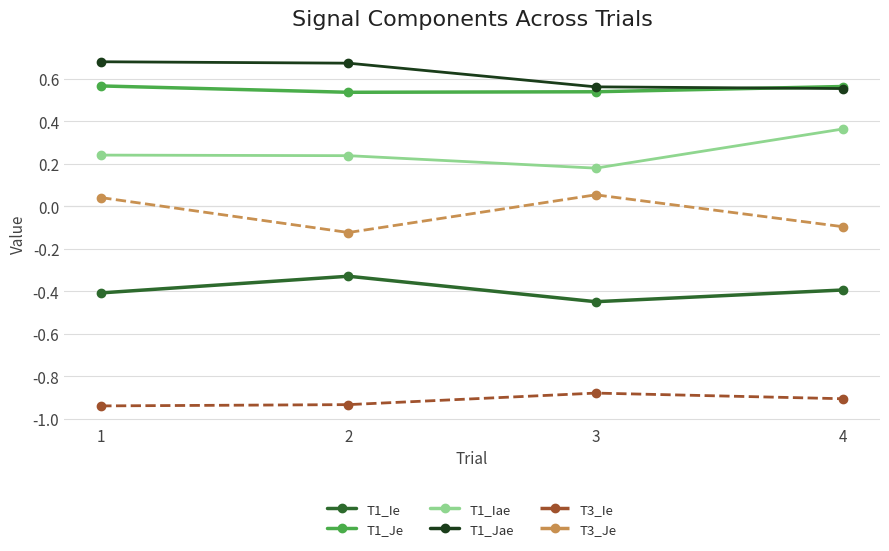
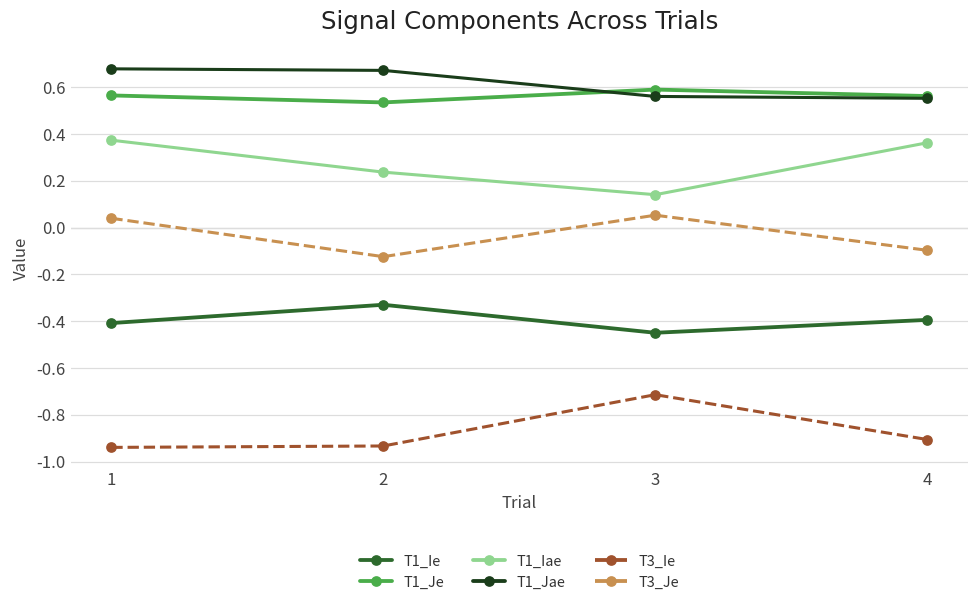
  {
    "T1_Je": {
      "1": 0.57,
      "2": 0.54,
-     "3": 0.54
+     "3": 0.59
    },
    "T1_Iae": {
-     "1": 0.24,
+     "1": 0.37,
      "2": 0.24,
-     "3": 0.18,
+     "3": 0.14,
      "4": 0.36
    },
    "T3_Ie": {
      "1": -0.94,
      "2": -0.93,
-     "3": -0.88,
+     "3": -0.71,
      "4": -0.91
    },
    "T3_Je": {
      "1": 0.04,
      "2": -0.12,
      "3": 0.05,
      "4": -0.10
    }
  }
